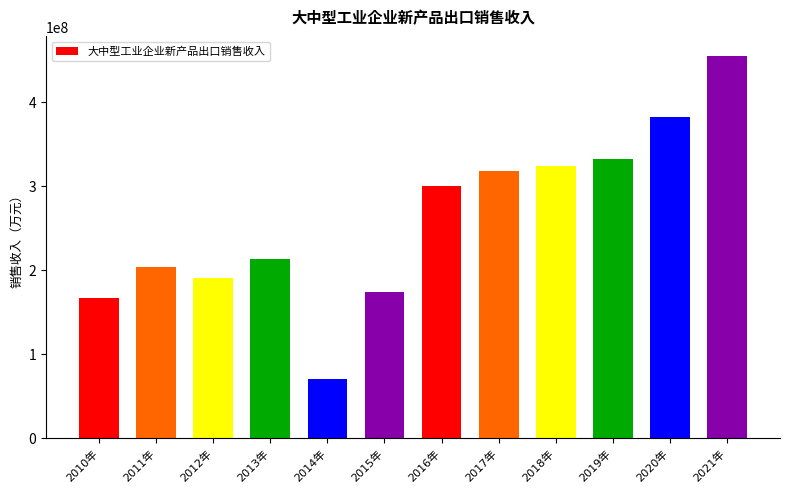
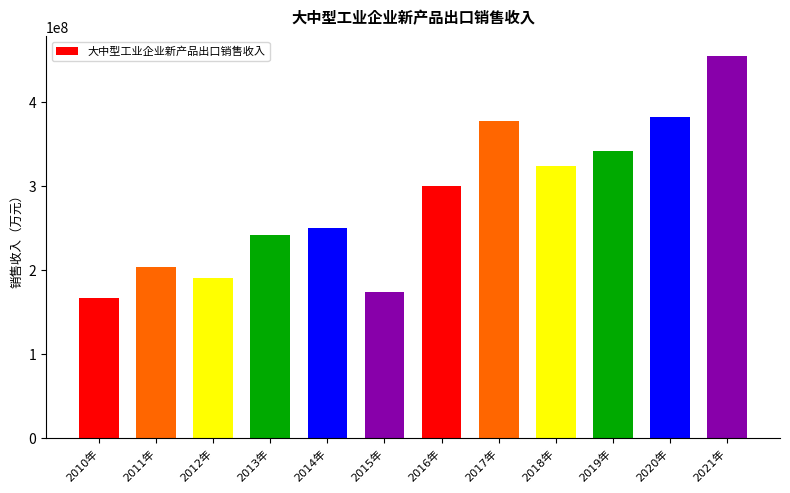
  {
    "2010年": 170000000,
    "2011年": 200000000,
    "2012年": 190000000,
-   "2013年": 210000000,
-   "2014年": 70000000,
+   "2013年": 240000000,
+   "2014年": 250000000,
    "2015年": 170000000,
    "2016年": 300000000,
-   "2017年": 320000000,
+   "2017年": 380000000,
    "2018年": 320000000,
-   "2019年": 330000000,
+   "2019年": 340000000,
    "2020年": 380000000,
    "2021年": 460000000
  }
